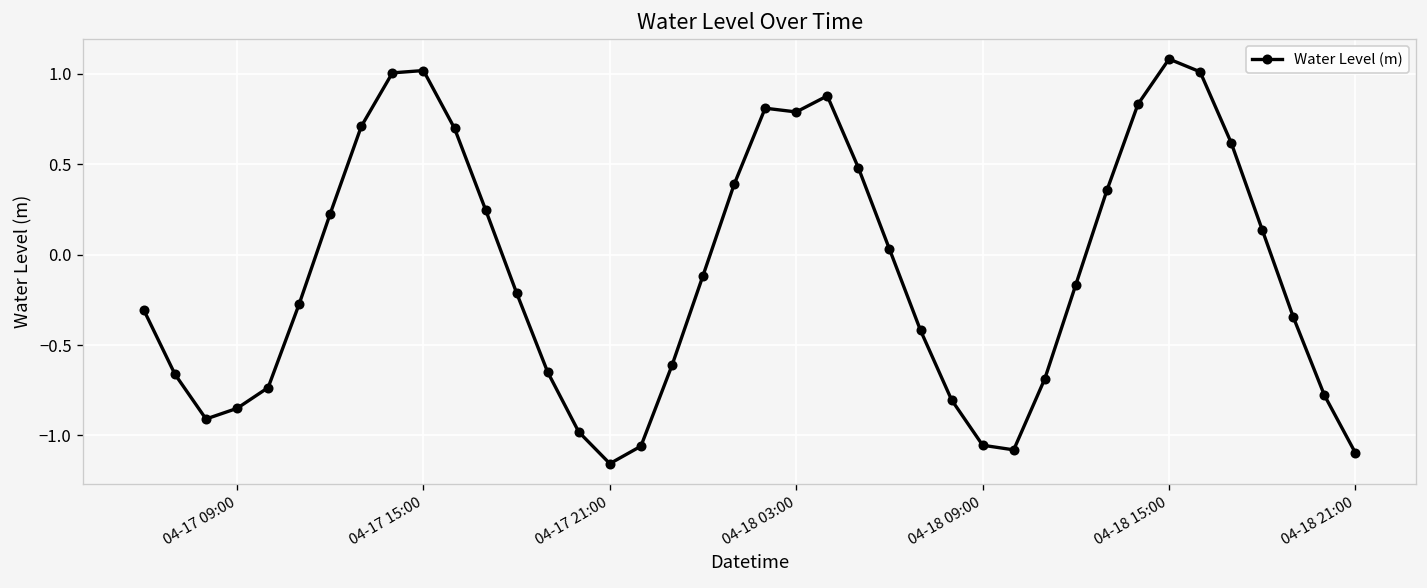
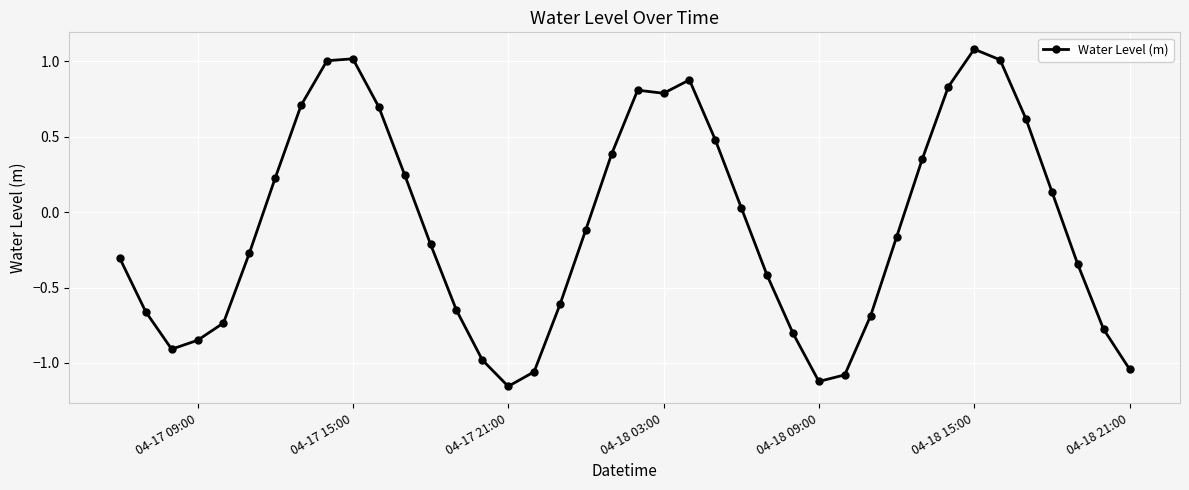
  {
    "04-17 09:00": -0.85,
    "04-17 15:00": 1.02,
    "04-17 21:00": -1.16,
    "04-18 03:00": 0.79,
-   "04-18 09:00": -1.05,
+   "04-18 09:00": -1.12,
    "04-18 15:00": 1.08,
-   "04-18 21:00": -1.10
+   "04-18 21:00": -1.04
  }
